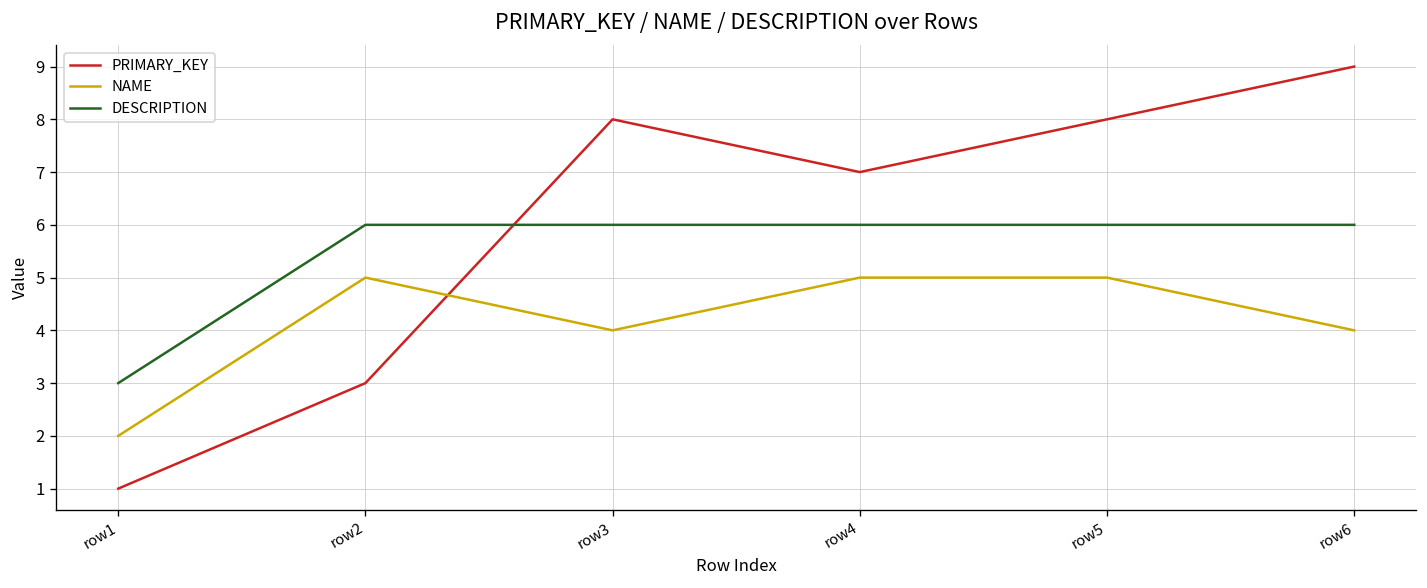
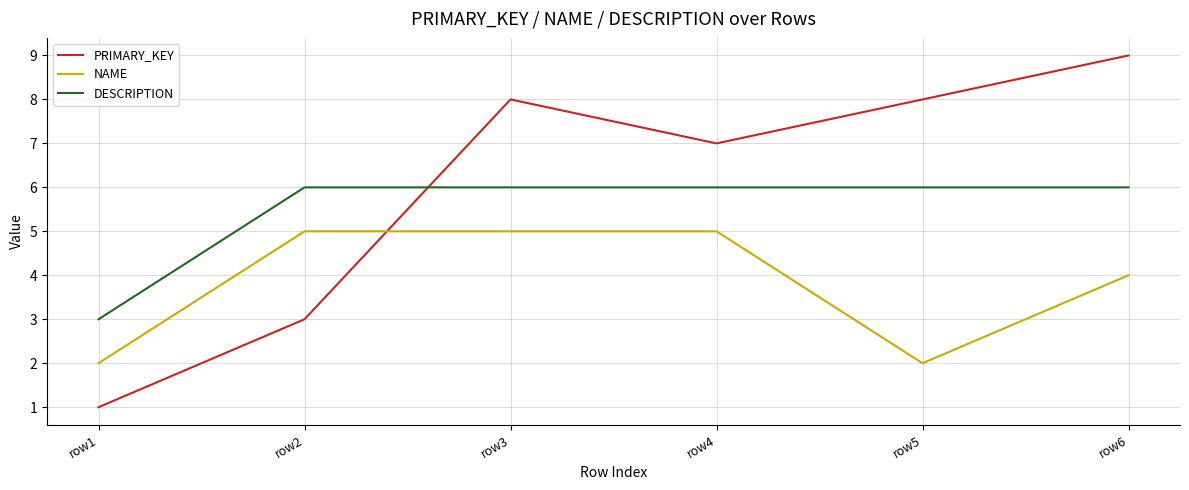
  {
    "PRIMARY_KEY": {
      "row1": 1,
      "row2": 3,
      "row3": 8,
      "row4": 7,
      "row5": 8,
      "row6": 9
    },
    "NAME": {
      "row1": 2,
      "row2": 5,
-     "row3": 4,
+     "row3": 5,
      "row4": 5,
-     "row5": 5,
+     "row5": 2,
      "row6": 4
    },
    "DESCRIPTION": {
      "row1": 3,
      "row2": 6,
      "row3": 6,
      "row4": 6,
      "row5": 6,
      "row6": 6
    }
  }
